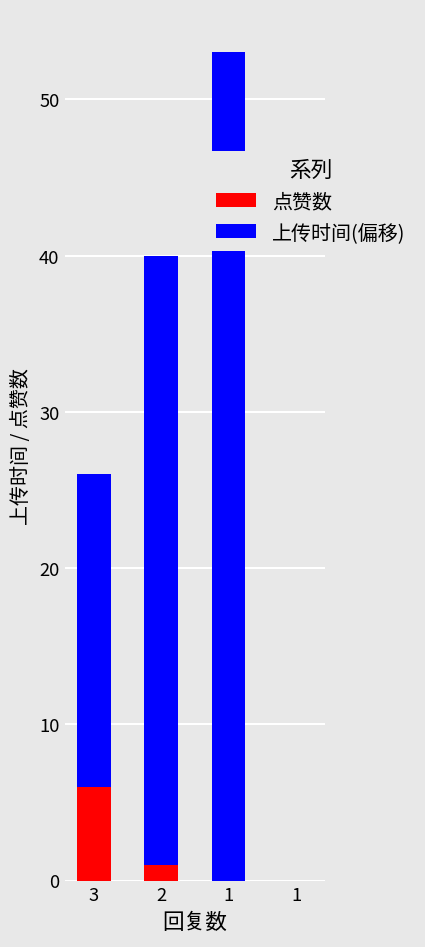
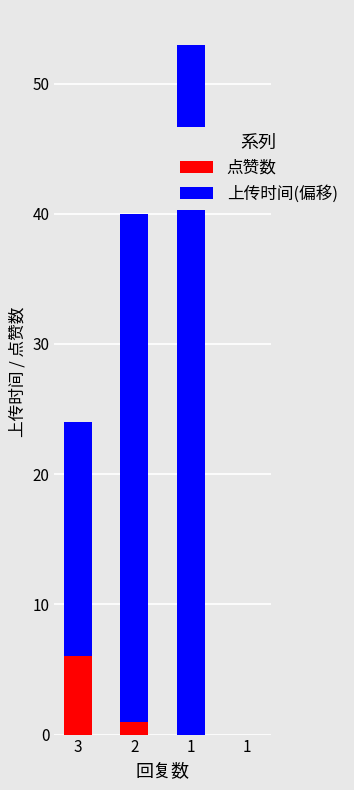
  {
    "点赞数": {
      "3": 6.0,
      "2": 1.0
    },
    "上传时间(偏移)": {
-     "3": 20.0,
+     "3": 18.0,
      "2": 39.0
    }
  }
